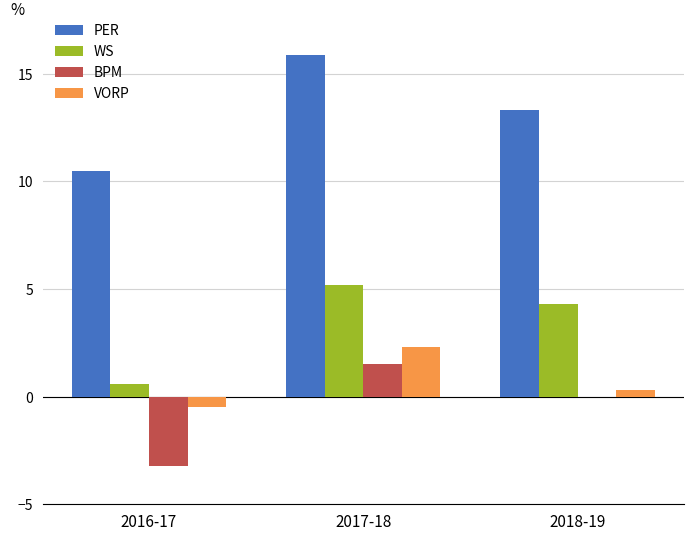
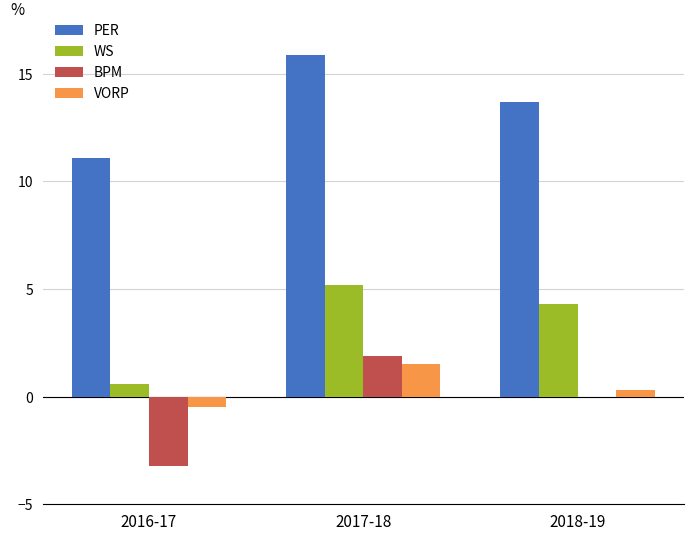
  {
    "PER": {
-     "2016-17": 10.5,
+     "2016-17": 11.1,
      "2017-18": 15.9,
-     "2018-19": 13.3
+     "2018-19": 13.7
    },
    "WS": {
      "2016-17": 0.6,
      "2017-18": 5.2,
      "2018-19": 4.3
    },
    "BPM": {
      "2016-17": -3.2,
-     "2017-18": 1.5,
+     "2017-18": 1.9,
      "2018-19": 0.0
    },
    "VORP": {
      "2016-17": -0.5,
-     "2017-18": 2.3,
+     "2017-18": 1.5,
      "2018-19": 0.3
    }
  }
